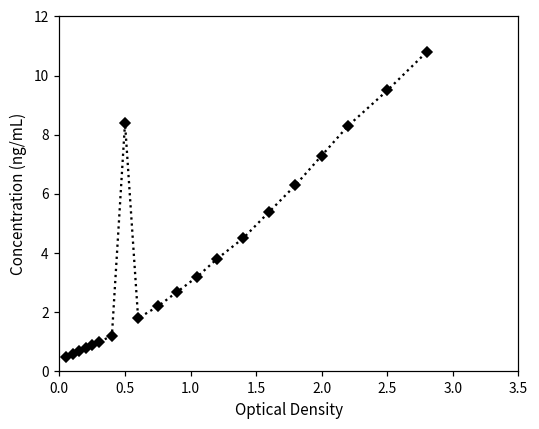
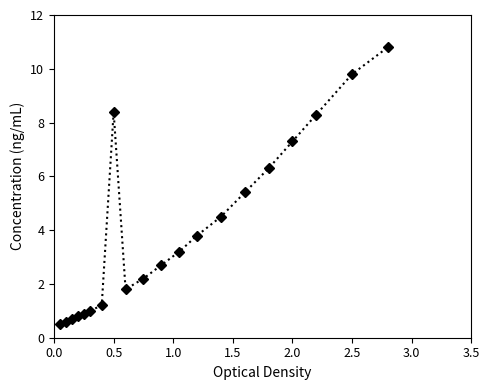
  {
    "0.5": 8.4,
    "2.0": 7.3,
-   "2.5": 9.5
+   "2.5": 9.8
  }
